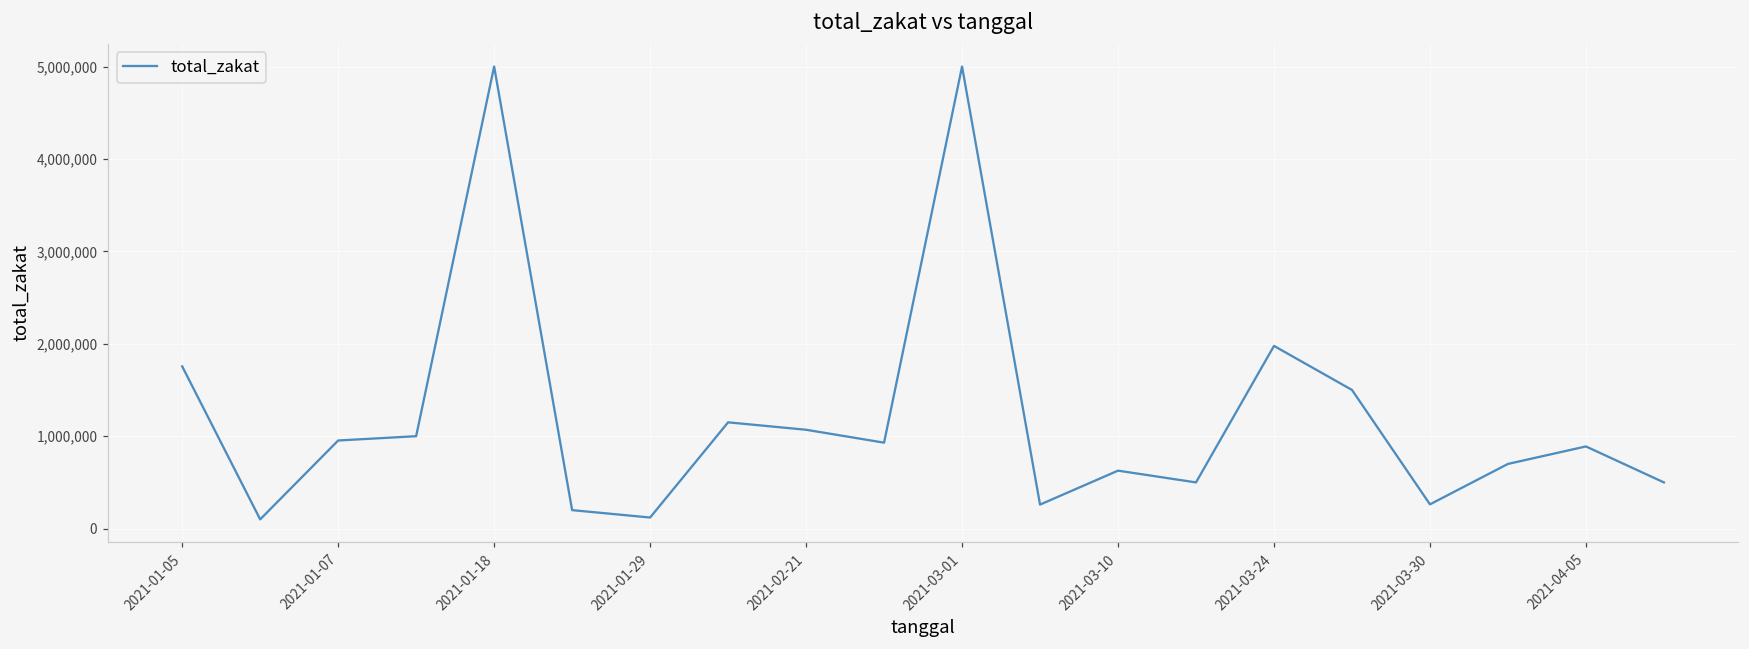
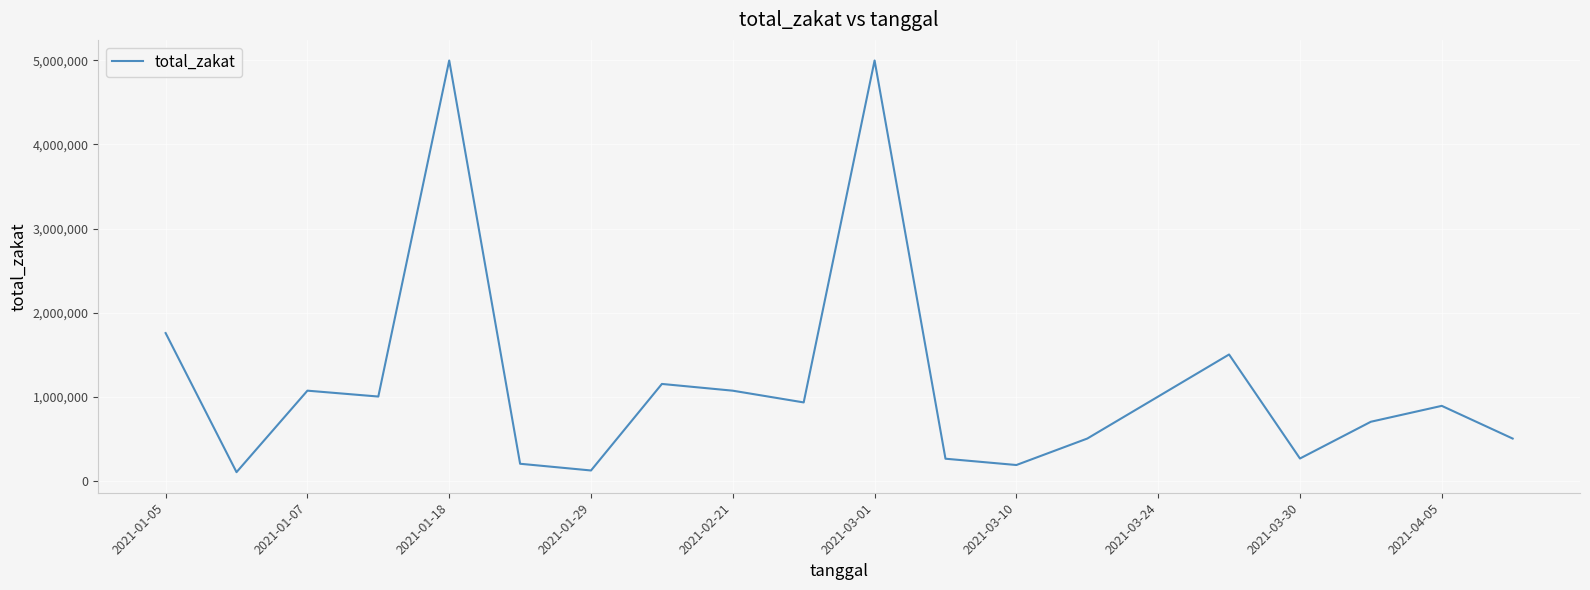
  {
    "2021-01-05": "1,800,000",
-   "2021-01-07": "1,000,000",
+   "2021-01-07": "1,100,000",
    "2021-01-18": "5,000,000",
    "2021-01-29": "100,000",
    "2021-02-21": "1,100,000",
    "2021-03-01": "5,000,000",
-   "2021-03-10": "600,000",
-   "2021-03-24": "2,000,000",
+   "2021-03-10": "200,000",
+   "2021-03-24": "1,000,000",
    "2021-04-05": "900,000"
  }
